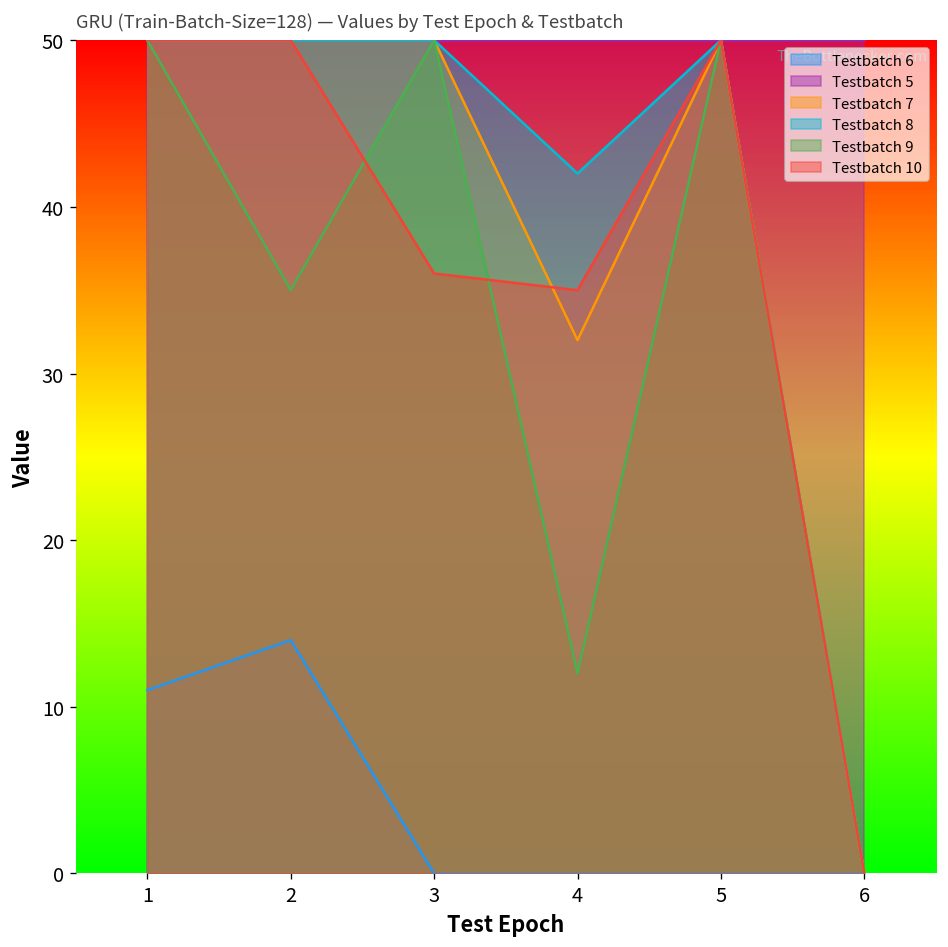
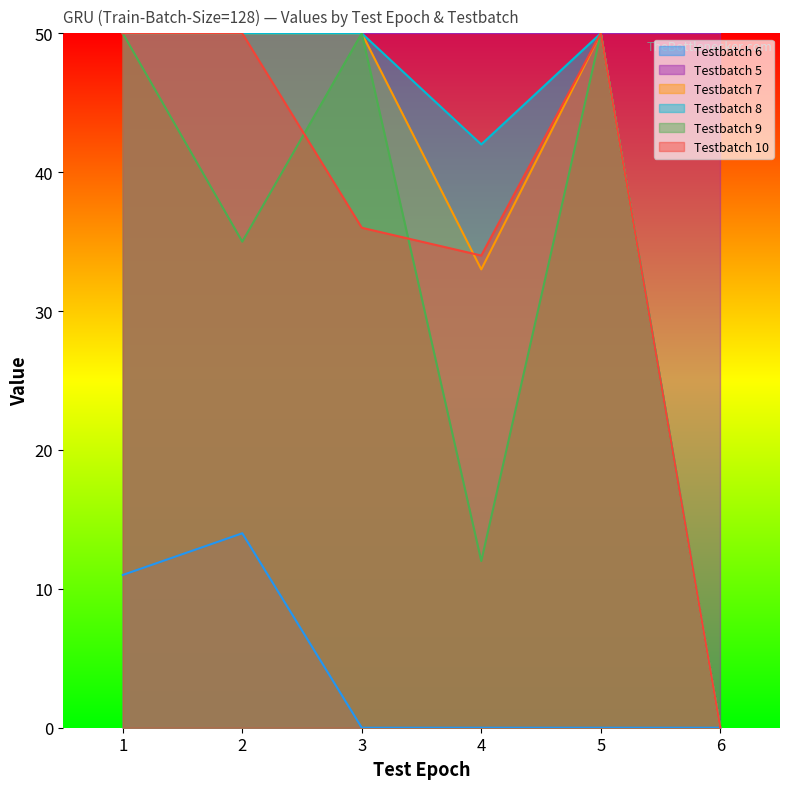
  {
    "Testbatch 5": {
      "4": 50,
      "6": 50
    },
    "Testbatch 7": {
-     "4": 32
+     "4": 33
    },
    "Testbatch 9": {
      "2": 35,
      "4": 12
    },
    "Testbatch 10": {
      "3": 36,
-     "4": 35
+     "4": 34
    }
  }
